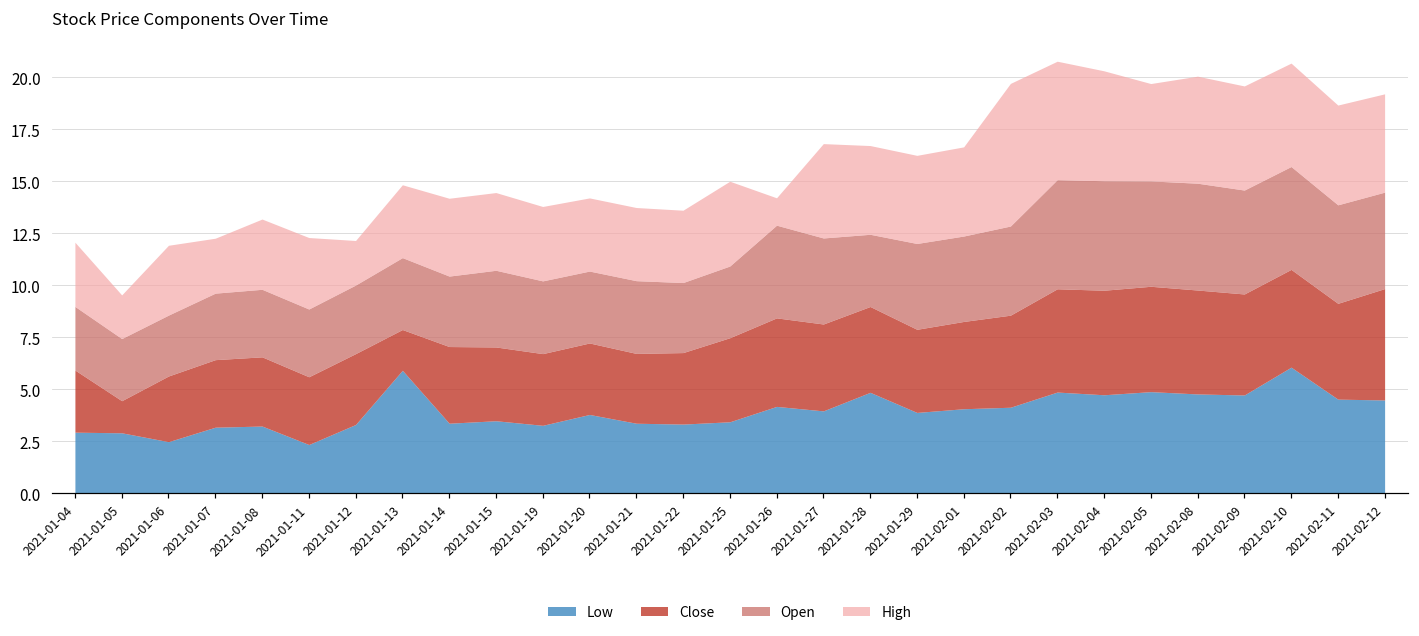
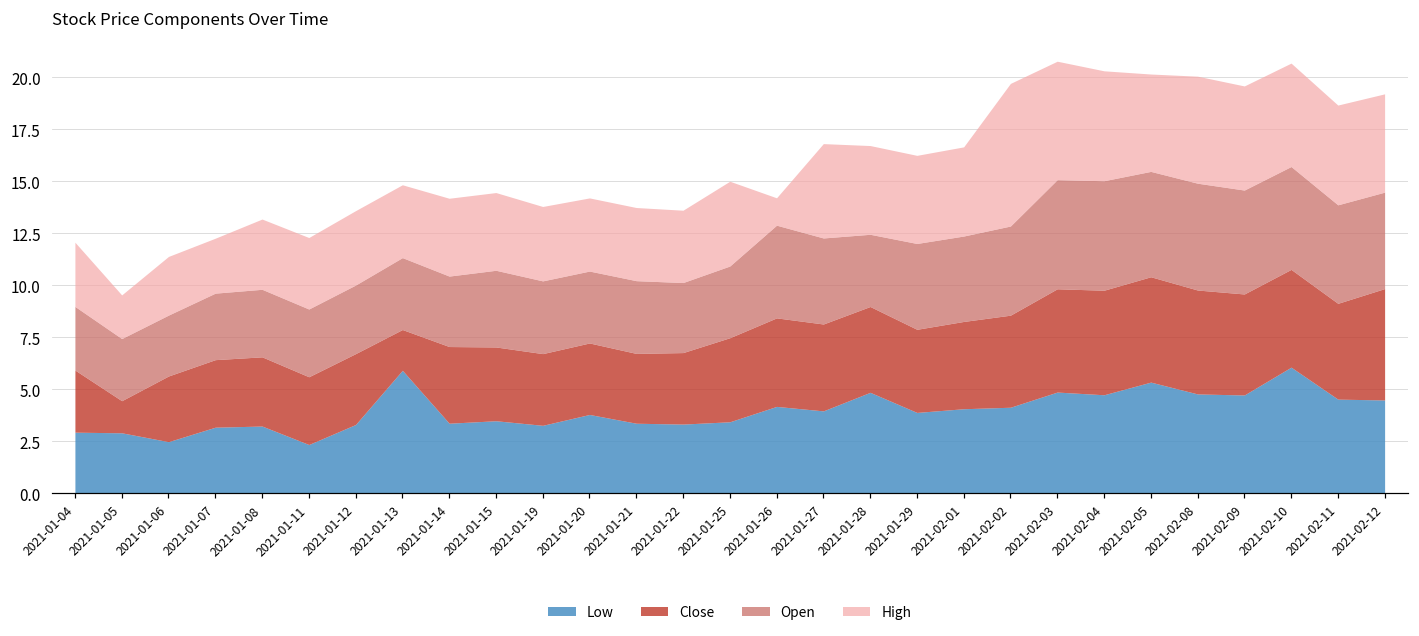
  {
    "Low": {
      "2021-01-04": 2.9,
      "2021-01-05": 2.9,
      "2021-01-06": 2.5,
      "2021-01-07": 3.2,
      "2021-01-08": 3.2,
      "2021-01-11": 2.3,
      "2021-01-12": 3.3,
      "2021-01-13": 5.9,
      "2021-01-14": 3.4,
      "2021-01-15": 3.5,
      "2021-01-19": 3.3,
      "2021-01-20": 3.8,
      "2021-01-21": 3.4,
      "2021-01-22": 3.3,
      "2021-01-25": 3.4,
      "2021-01-26": 4.2,
      "2021-01-27": 4.0,
      "2021-01-28": 4.8,
      "2021-01-29": 3.9,
      "2021-02-01": 4.1,
      "2021-02-02": 4.1,
      "2021-02-03": 4.9,
      "2021-02-04": 4.7,
-     "2021-02-05": 4.9,
+     "2021-02-05": 5.3,
      "2021-02-08": 4.8,
      "2021-02-09": 4.7,
      "2021-02-10": 6.1,
      "2021-02-11": 4.5,
      "2021-02-12": 4.5
    },
    "Close": {
      "2021-01-04": 3.0,
      "2021-01-05": 1.5,
      "2021-01-06": 3.2,
      "2021-01-07": 3.3,
      "2021-01-08": 3.3,
      "2021-01-11": 3.3,
      "2021-01-12": 3.4,
      "2021-01-13": 2.0,
      "2021-01-14": 3.7,
      "2021-01-15": 3.5,
      "2021-01-19": 3.5,
      "2021-01-20": 3.4,
      "2021-01-21": 3.4,
      "2021-01-22": 3.4,
      "2021-01-25": 4.0,
      "2021-01-26": 4.3,
      "2021-01-27": 4.2,
      "2021-01-28": 4.1,
      "2021-01-29": 4.0,
      "2021-02-01": 4.2,
      "2021-02-02": 4.4,
      "2021-02-03": 5.0,
      "2021-02-04": 5.0,
      "2021-02-05": 5.1,
      "2021-02-08": 5.0,
      "2021-02-09": 4.9,
      "2021-02-10": 4.7,
      "2021-02-11": 4.6,
      "2021-02-12": 5.4
    },
    "Open": {
      "2021-01-04": 3.1,
      "2021-01-05": 3.0,
      "2021-01-06": 2.9,
      "2021-01-07": 3.2,
      "2021-01-08": 3.3,
      "2021-01-11": 3.3,
      "2021-01-12": 3.3,
      "2021-01-13": 3.5,
      "2021-01-14": 3.4,
      "2021-01-15": 3.7,
      "2021-01-19": 3.5,
      "2021-01-20": 3.5,
      "2021-01-21": 3.5,
      "2021-01-22": 3.4,
      "2021-01-25": 3.5,
      "2021-01-26": 4.5,
      "2021-01-27": 4.1,
      "2021-01-28": 3.5,
      "2021-01-29": 4.1,
      "2021-02-01": 4.1,
      "2021-02-02": 4.3,
      "2021-02-03": 5.3,
      "2021-02-04": 5.3,
      "2021-02-05": 5.1,
      "2021-02-08": 5.1,
      "2021-02-09": 5.0,
      "2021-02-10": 4.9,
      "2021-02-11": 4.7,
      "2021-02-12": 4.6
    },
    "High": {
      "2021-01-04": 3.1,
      "2021-01-05": 2.1,
-     "2021-01-06": 3.4,
+     "2021-01-06": 2.8,
      "2021-01-07": 2.6,
      "2021-01-08": 3.4,
      "2021-01-11": 3.4,
-     "2021-01-12": 2.1,
+     "2021-01-12": 3.6,
      "2021-01-13": 3.5,
      "2021-01-14": 3.7,
      "2021-01-15": 3.7,
      "2021-01-19": 3.6,
      "2021-01-20": 3.5,
      "2021-01-21": 3.5,
      "2021-01-22": 3.5,
      "2021-01-25": 4.1,
      "2021-01-26": 1.3,
      "2021-01-27": 4.5,
      "2021-01-28": 4.3,
      "2021-01-29": 4.2,
      "2021-02-01": 4.3,
      "2021-02-02": 6.9,
      "2021-02-03": 5.7,
      "2021-02-04": 5.3,
      "2021-02-05": 4.7,
      "2021-02-08": 5.2,
      "2021-02-09": 5.0,
      "2021-02-10": 5.0,
      "2021-02-11": 4.8,
      "2021-02-12": 4.7
    }
  }
